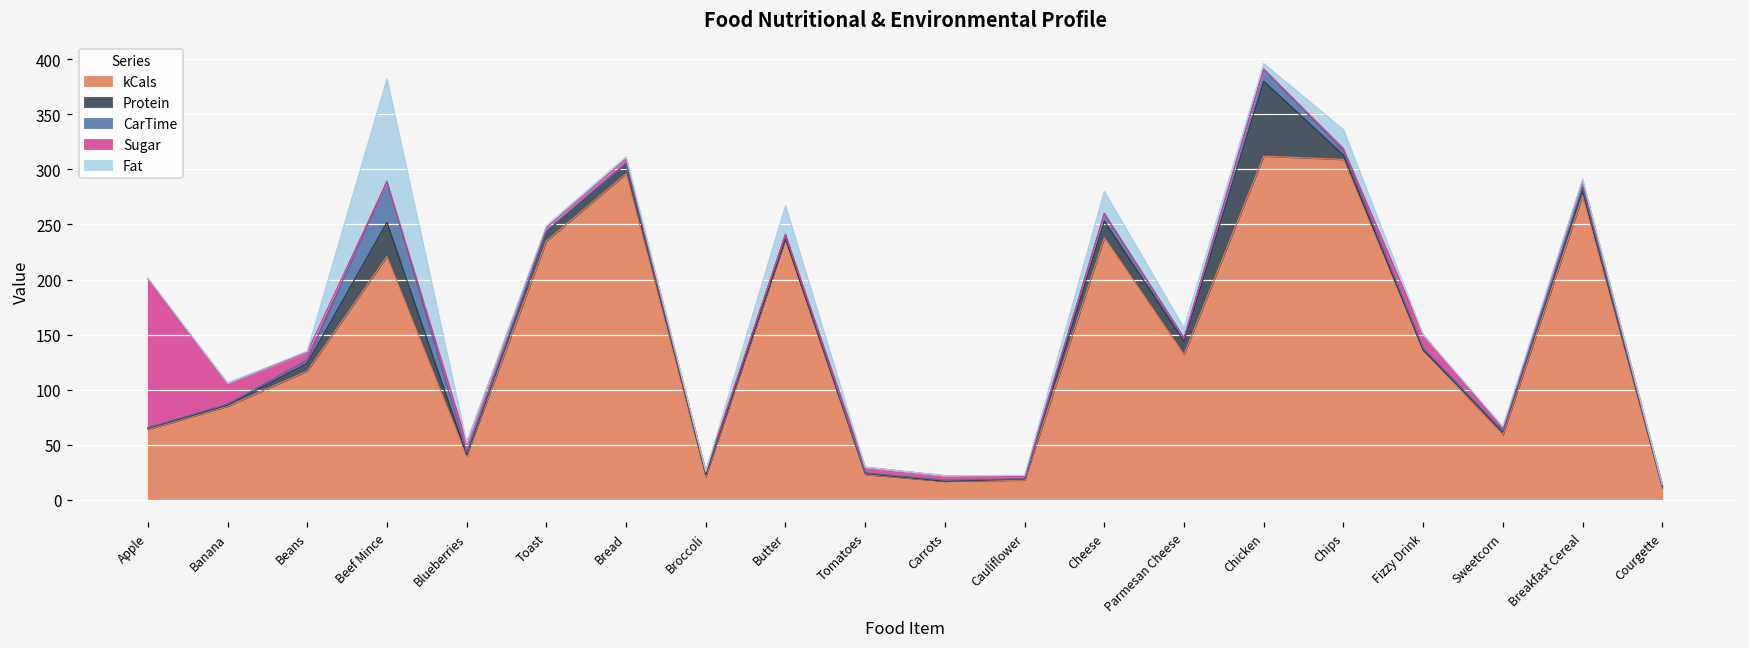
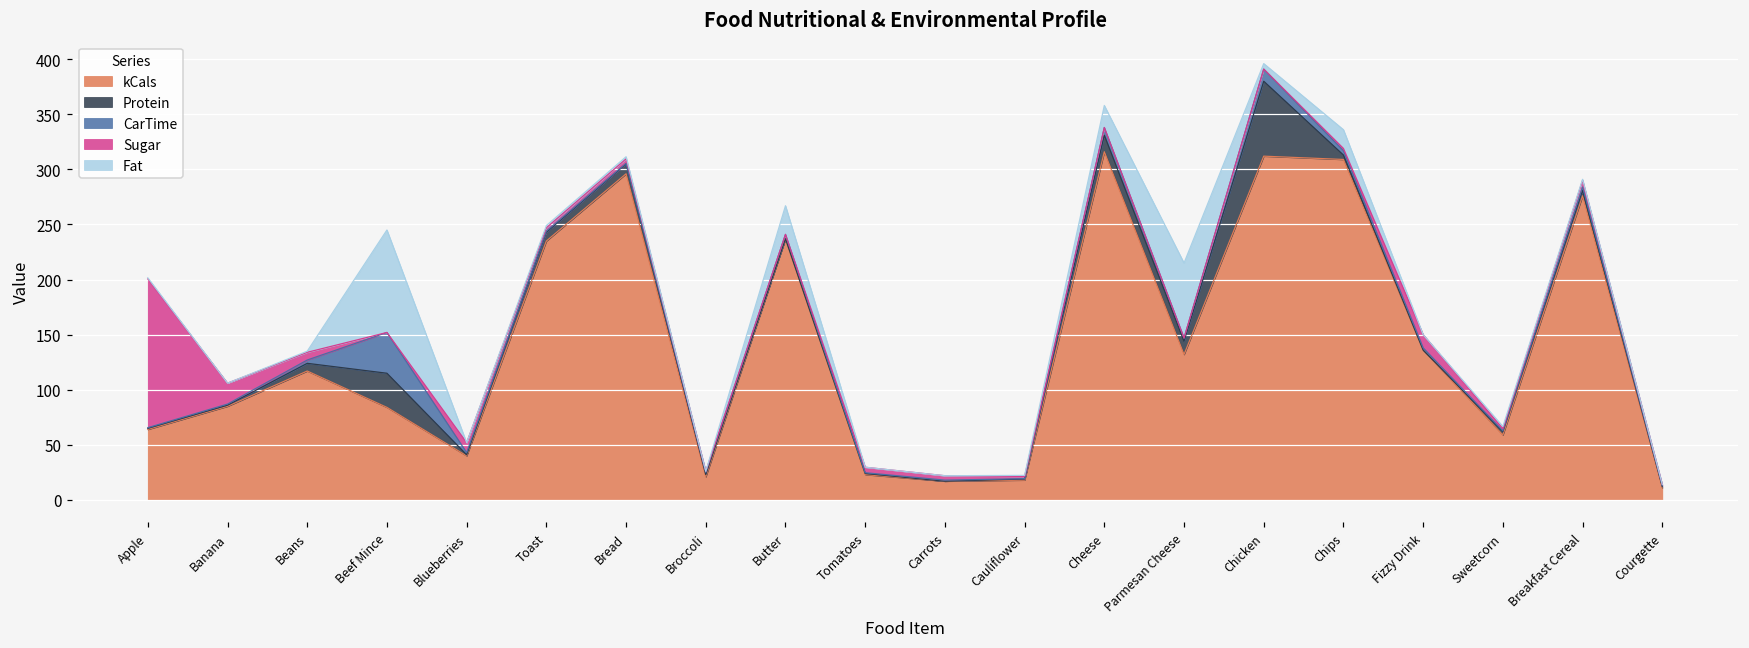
  {
    "kCals": {
      "Beans": 117,
-     "Beef Mince": 221,
+     "Beef Mince": 84,
      "Toast": 235,
      "Bread": 296,
-     "Cheese": 238,
+     "Cheese": 316,
      "Parmesan Cheese": 132,
      "Chicken": 312,
      "Chips": 309,
      "Sweetcorn": 59,
      "Breakfast Cereal": 276
    },
    "Protein": {
      "Beans": 7,
      "Beef Mince": 31,
      "Cheese": 15,
      "Parmesan Cheese": 12,
      "Chicken": 68,
      "Chips": 4,
      "Breakfast Cereal": 5
    },
    "CarTime": {
      "Beans": 3,
      "Breakfast Cereal": 3
    },
    "Fat": {
      "Beef Mince": 93,
      "Butter": 26,
      "Cheese": 20,
-     "Parmesan Cheese": 9,
+     "Parmesan Cheese": 68,
      "Chicken": 5,
      "Chips": 17
    }
  }
